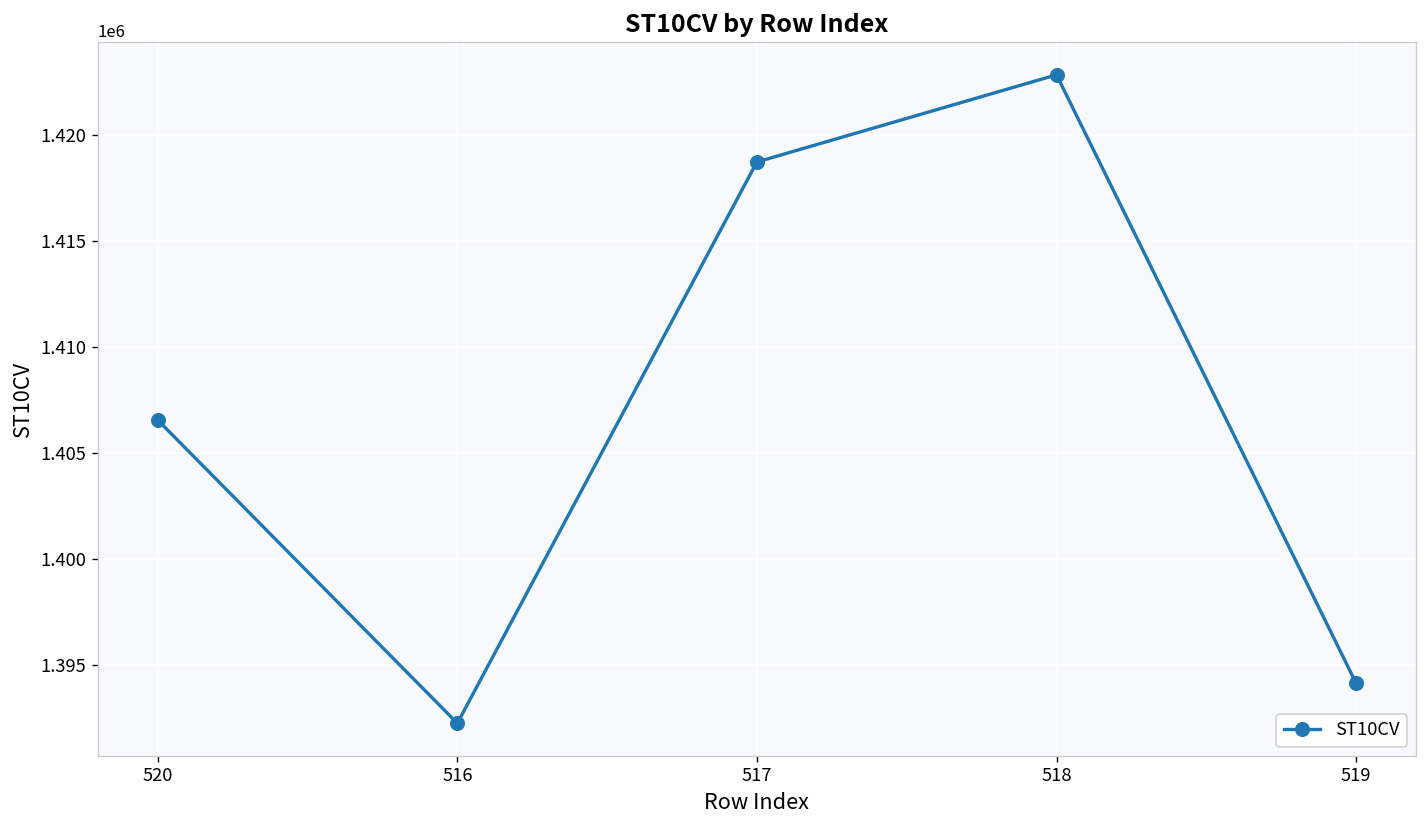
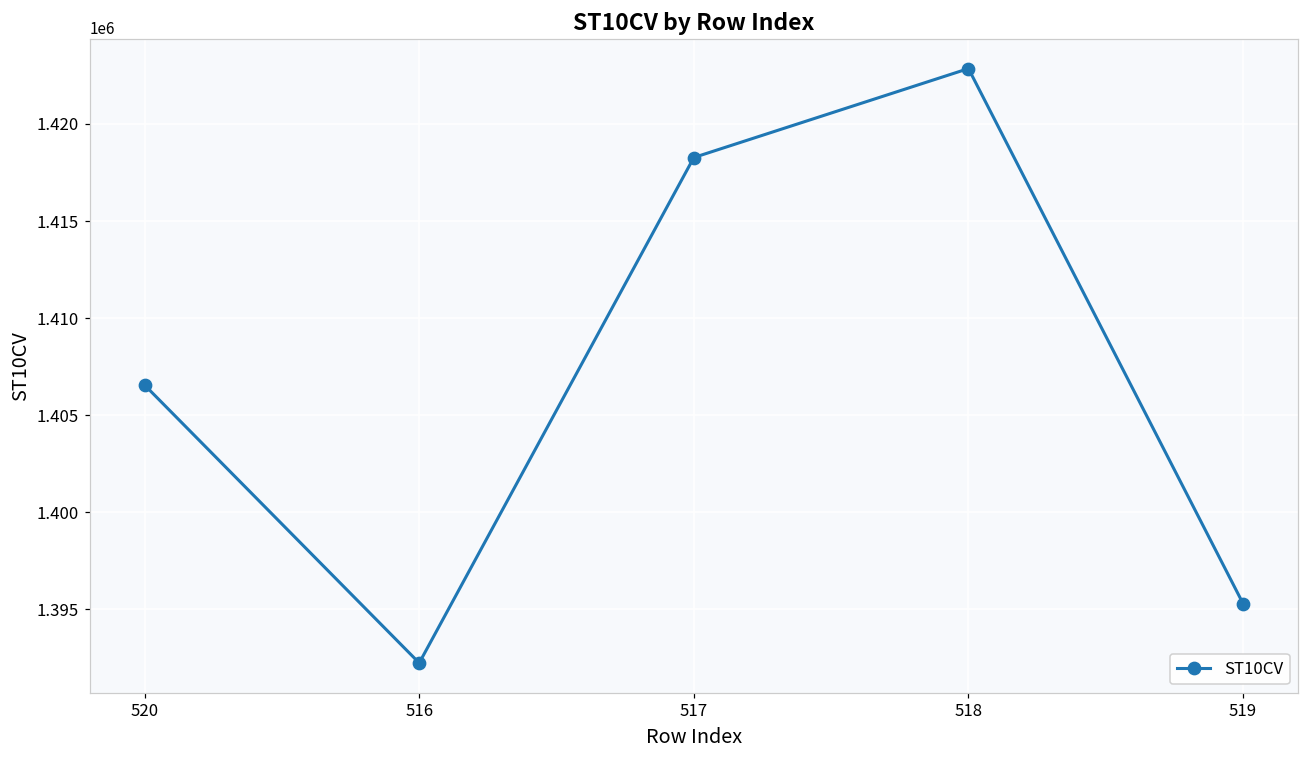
  {
    "520": 1406600,
    "516": 1392200,
-   "517": 1418700,
+   "517": 1418300,
    "518": 1422900,
-   "519": 1394100
+   "519": 1395300
  }
